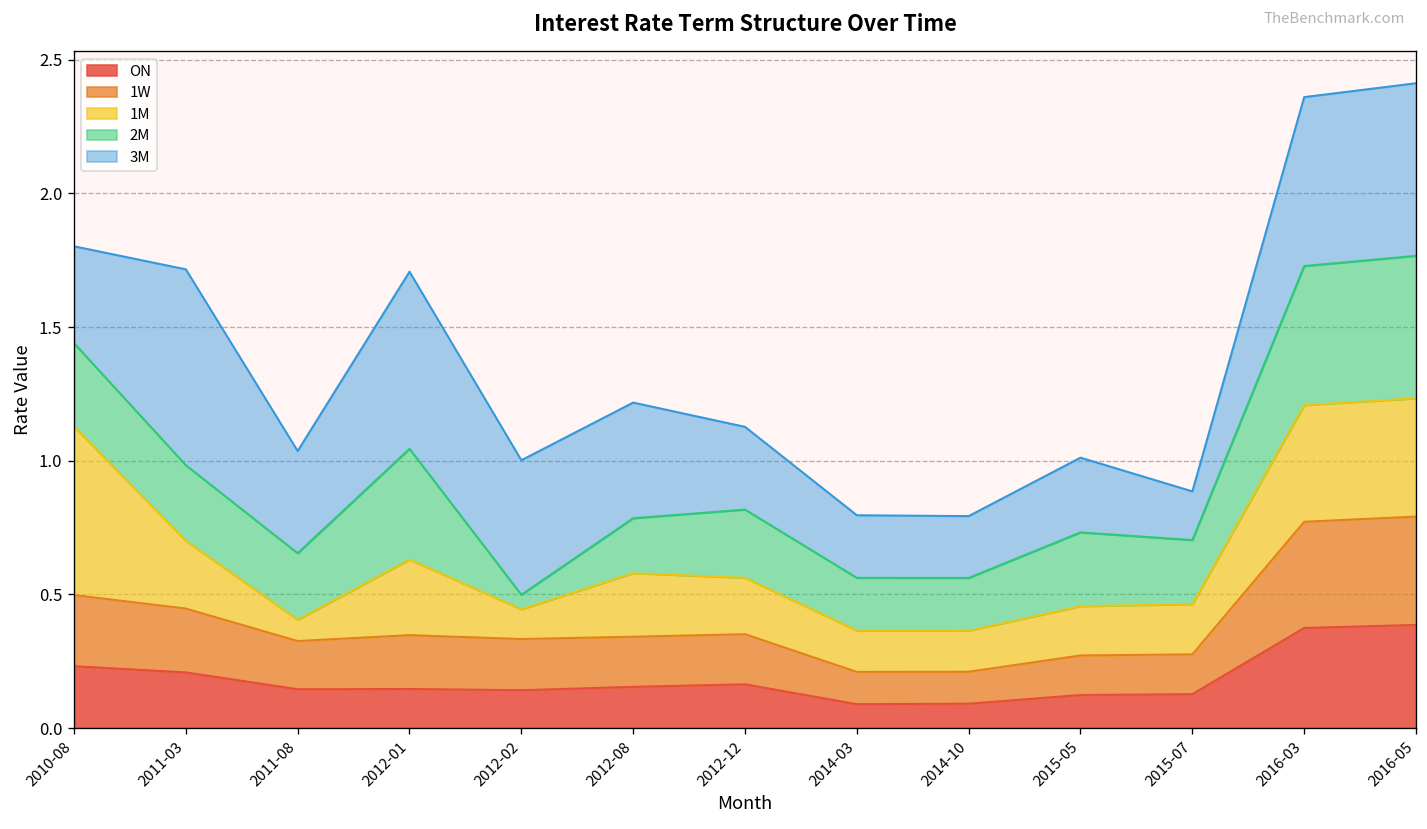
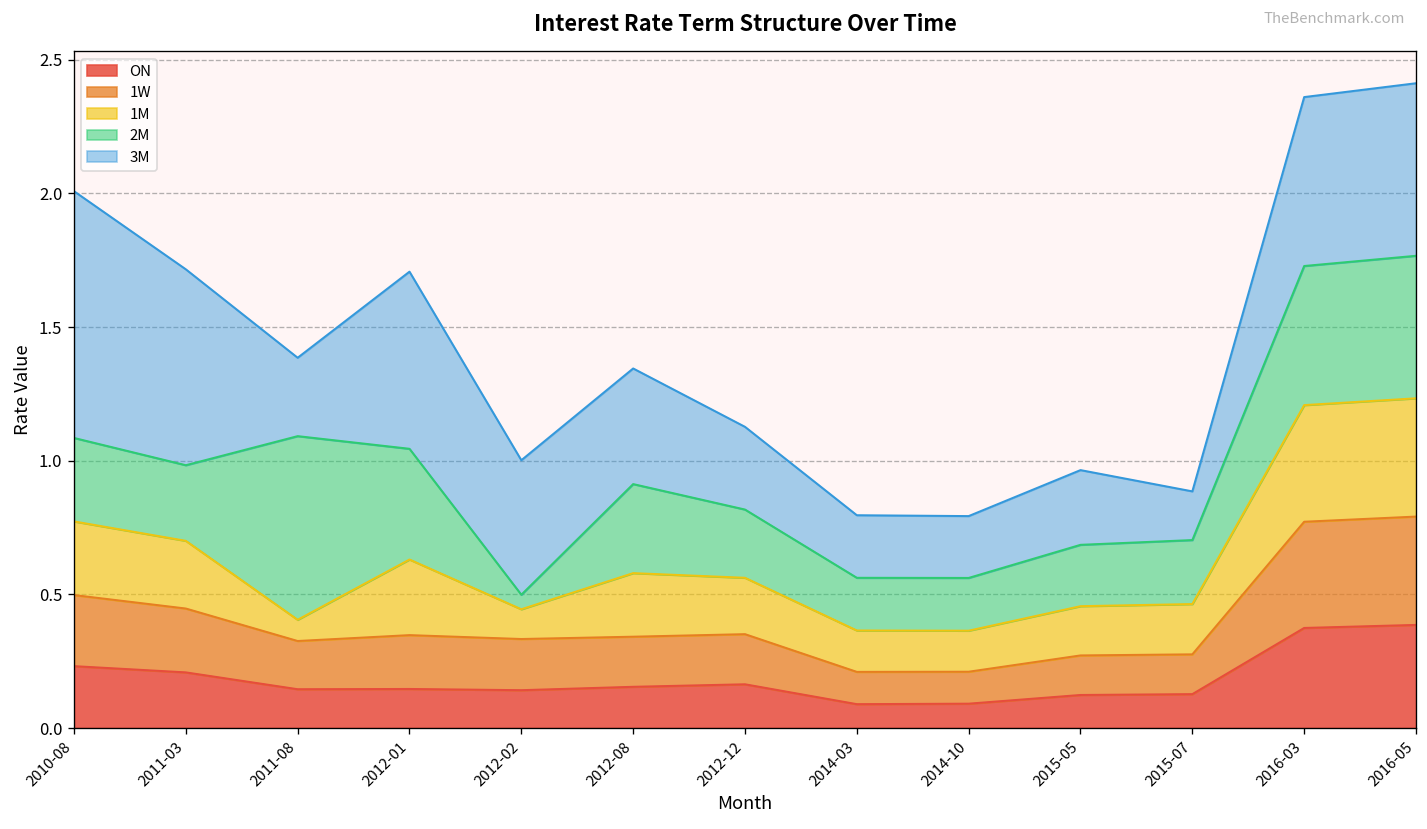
  {
    "1M": {
-     "2010-08": 0.63,
+     "2010-08": 0.28,
      "2011-03": 0.25,
      "2011-08": 0.08,
      "2012-01": 0.28,
      "2012-02": 0.11,
      "2012-08": 0.24,
      "2012-12": 0.21,
      "2014-03": 0.15,
      "2014-10": 0.15,
      "2015-05": 0.18,
      "2015-07": 0.19,
      "2016-03": 0.44,
      "2016-05": 0.44
    },
    "2M": {
      "2010-08": 0.31,
      "2011-03": 0.28,
-     "2011-08": 0.25,
+     "2011-08": 0.69,
      "2012-01": 0.41,
      "2012-02": 0.05,
-     "2012-08": 0.21,
+     "2012-08": 0.33,
      "2012-12": 0.26,
      "2014-03": 0.20,
      "2014-10": 0.20,
-     "2015-05": 0.28,
+     "2015-05": 0.23,
      "2015-07": 0.24,
      "2016-03": 0.52,
      "2016-05": 0.53
    },
    "3M": {
-     "2010-08": 0.36,
+     "2010-08": 0.92,
      "2011-03": 0.73,
-     "2011-08": 0.38,
+     "2011-08": 0.29,
      "2012-01": 0.66,
      "2012-02": 0.50,
      "2012-08": 0.43,
      "2012-12": 0.31,
      "2014-03": 0.23,
      "2014-10": 0.23,
      "2015-05": 0.28,
      "2015-07": 0.18,
      "2016-03": 0.63,
      "2016-05": 0.65
    }
  }
